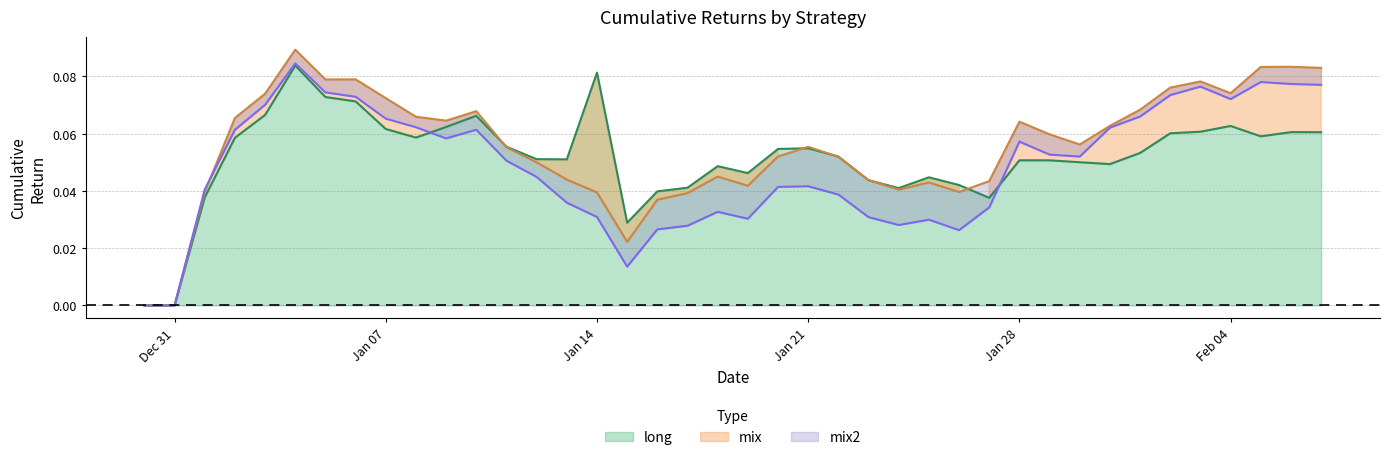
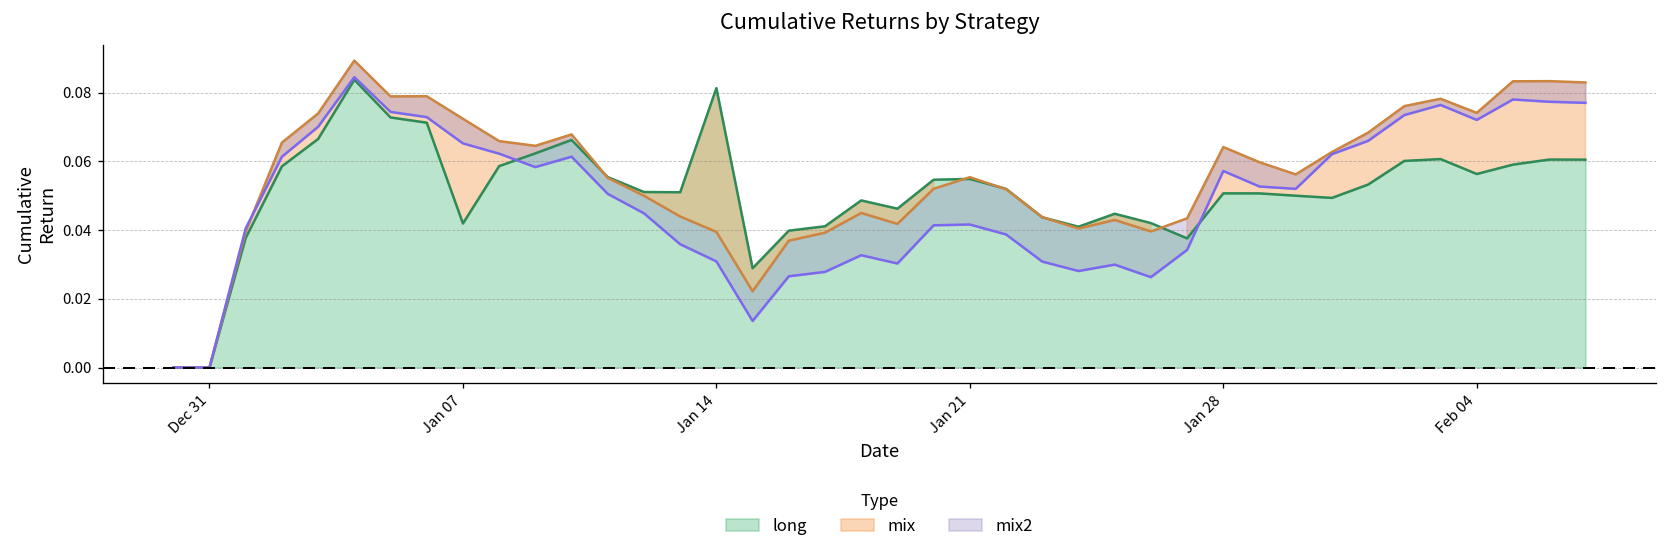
  {
    "long": {
-     "Jan 07": 0.062,
+     "Jan 07": 0.042,
      "Jan 14": 0.081,
      "Jan 28": 0.051,
-     "Feb 04": 0.063
+     "Feb 04": 0.056
    }
  }
